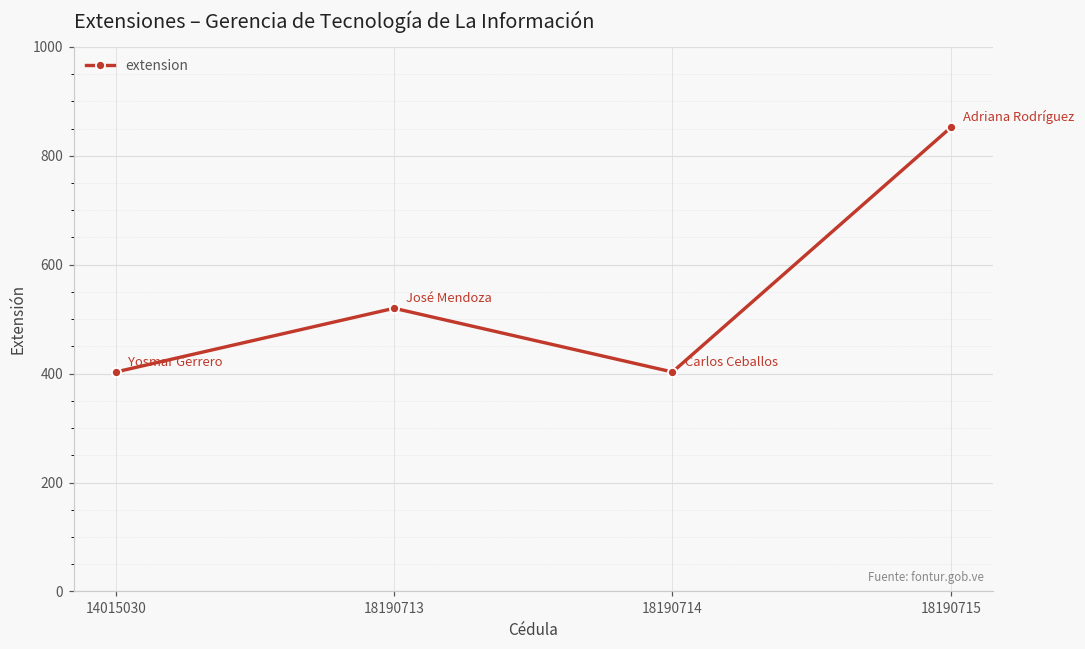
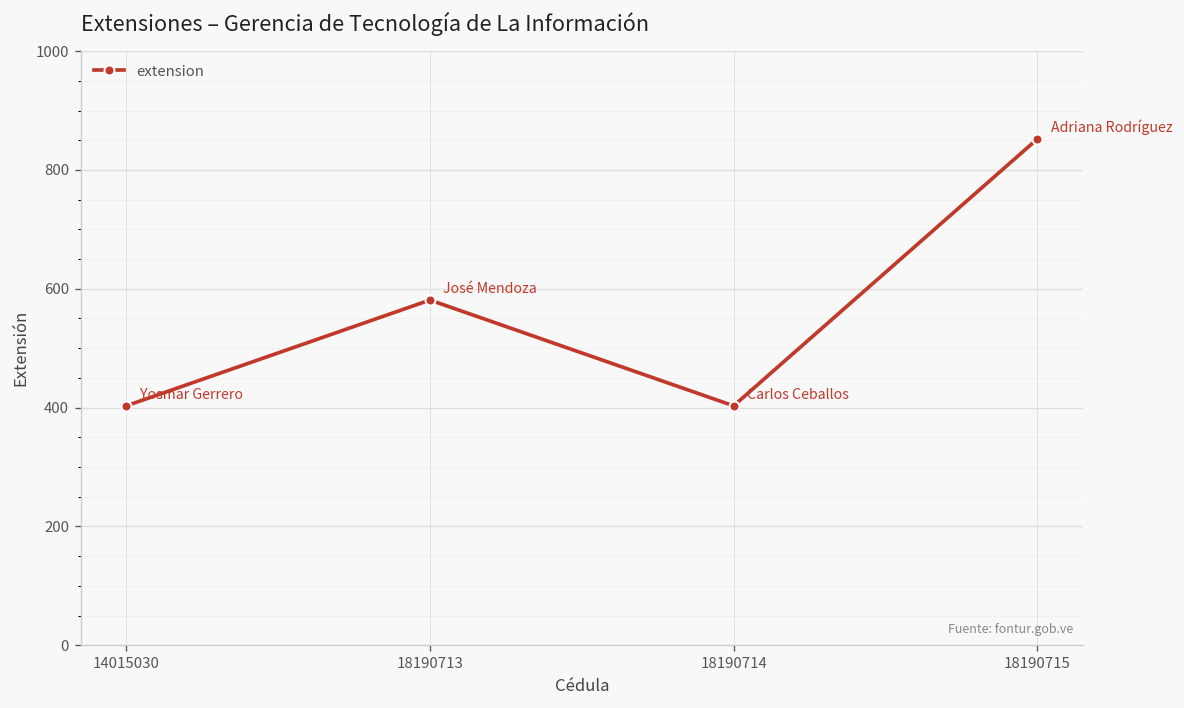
  {
    "14015030": 400,
-   "18190713": 520,
+   "18190713": 580,
    "18190714": 400,
    "18190715": 850
  }
